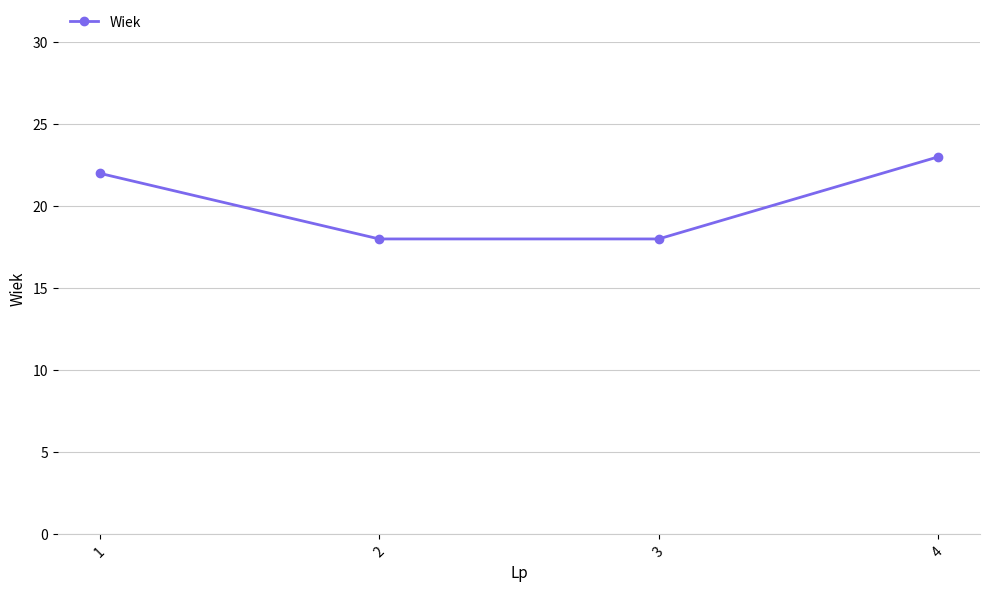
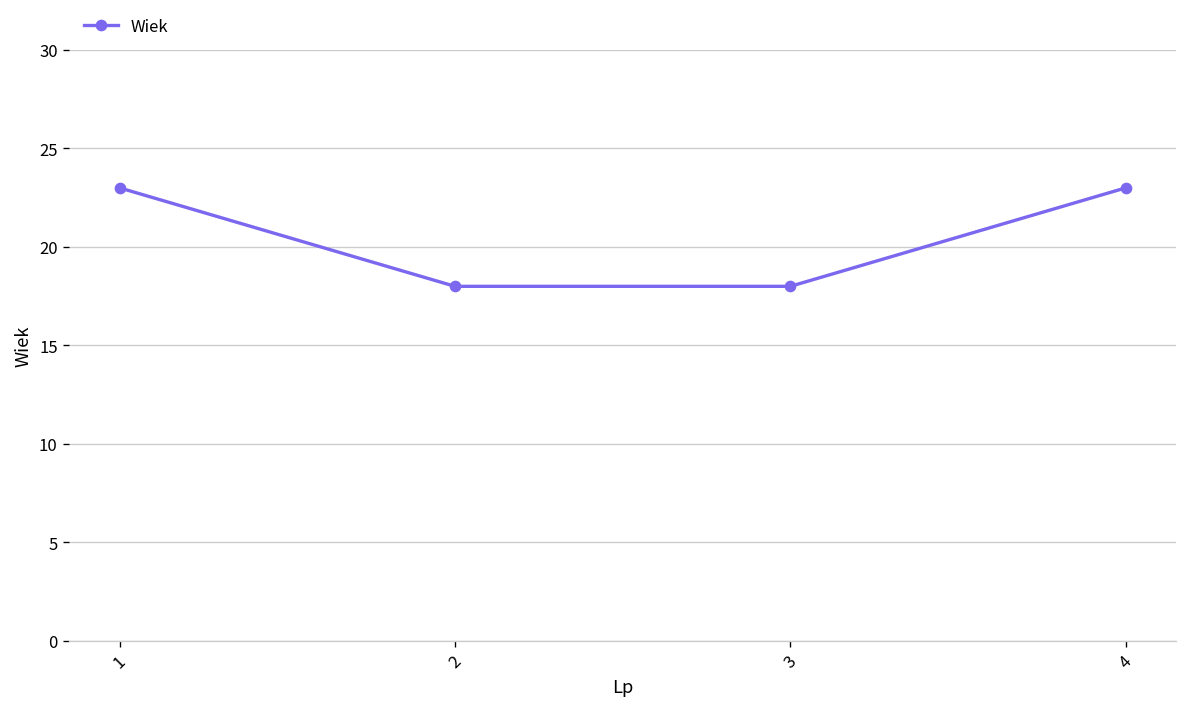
  {
-   "1": 22,
+   "1": 23,
    "2": 18,
    "3": 18,
    "4": 23
  }
